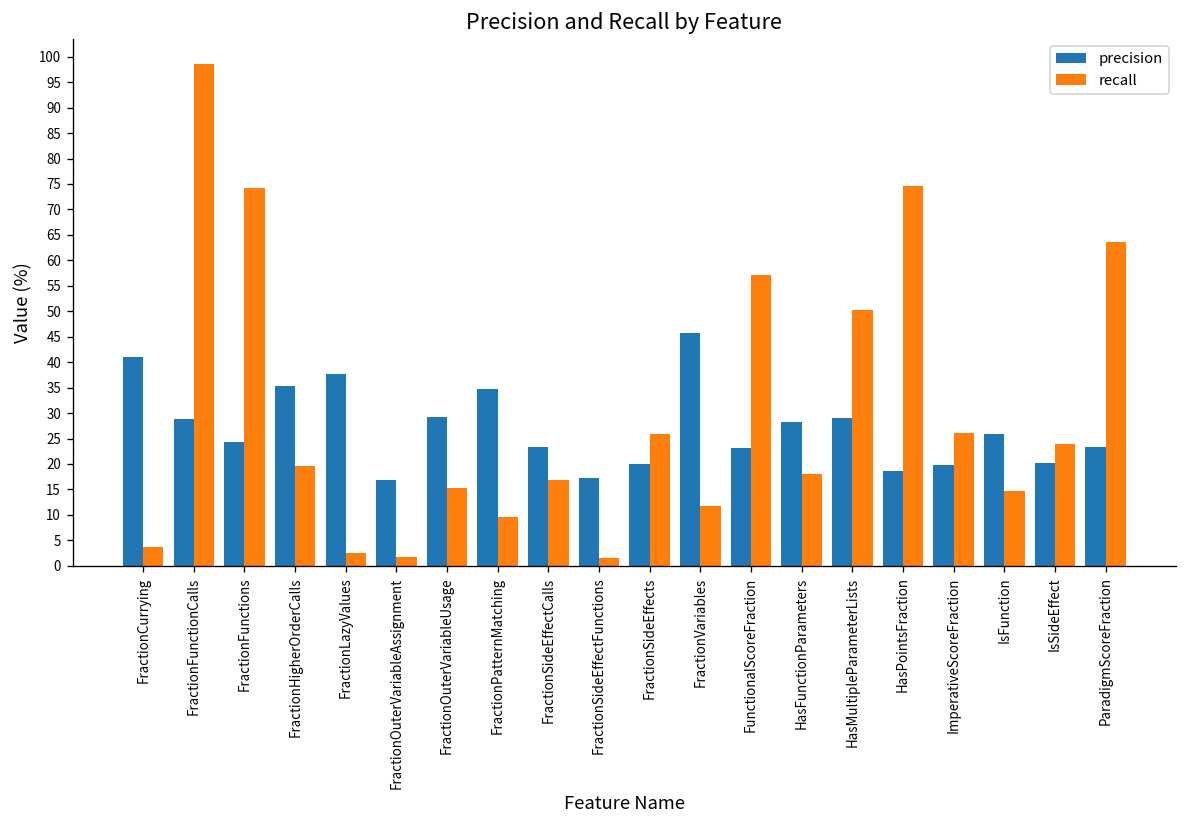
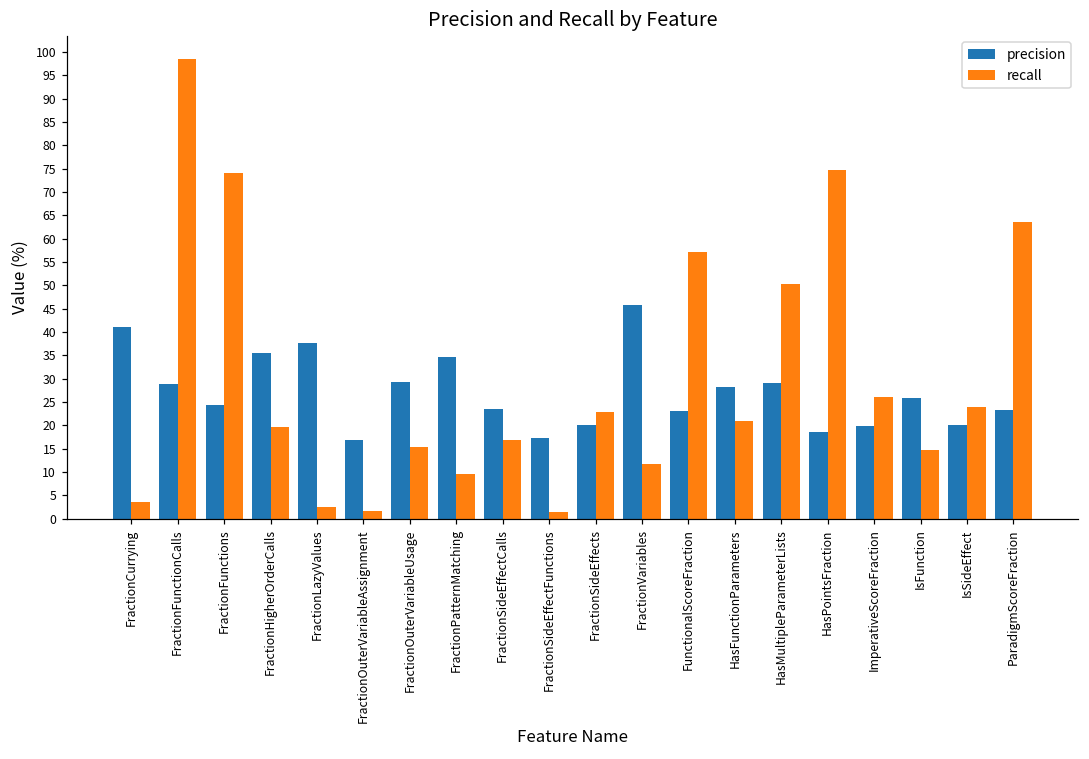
  {
    "precision": {
      "FractionCurrying": 41,
      "FractionFunctionCalls": 29,
      "FractionFunctions": 24,
      "FractionHigherOrderCalls": 35,
      "FractionLazyValues": 38,
      "FractionOuterVariableAssignment": 17,
      "FractionOuterVariableUsage": 29,
      "FractionPatternMatching": 35,
      "FractionSideEffectCalls": 23,
      "FractionSideEffectFunctions": 17,
      "FractionSideEffects": 20,
      "FractionVariables": 46,
      "FunctionalScoreFraction": 23,
      "HasFunctionParameters": 28,
      "HasMultipleParameterLists": 29,
      "HasPointsFraction": 19,
      "ImperativeScoreFraction": 20,
      "IsFunction": 26,
      "IsSideEffect": 20,
      "ParadigmScoreFraction": 23
    },
    "recall": {
      "FractionCurrying": 4,
      "FractionFunctionCalls": 99,
      "FractionFunctions": 74,
      "FractionHigherOrderCalls": 20,
      "FractionLazyValues": 2,
      "FractionOuterVariableAssignment": 2,
      "FractionOuterVariableUsage": 15,
      "FractionPatternMatching": 10,
      "FractionSideEffectCalls": 17,
      "FractionSideEffectFunctions": 1,
-     "FractionSideEffects": 26,
+     "FractionSideEffects": 23,
      "FractionVariables": 12,
      "FunctionalScoreFraction": 57,
-     "HasFunctionParameters": 18,
+     "HasFunctionParameters": 21,
      "HasMultipleParameterLists": 50,
      "HasPointsFraction": 75,
      "ImperativeScoreFraction": 26,
      "IsFunction": 15,
      "IsSideEffect": 24,
      "ParadigmScoreFraction": 64
    }
  }
